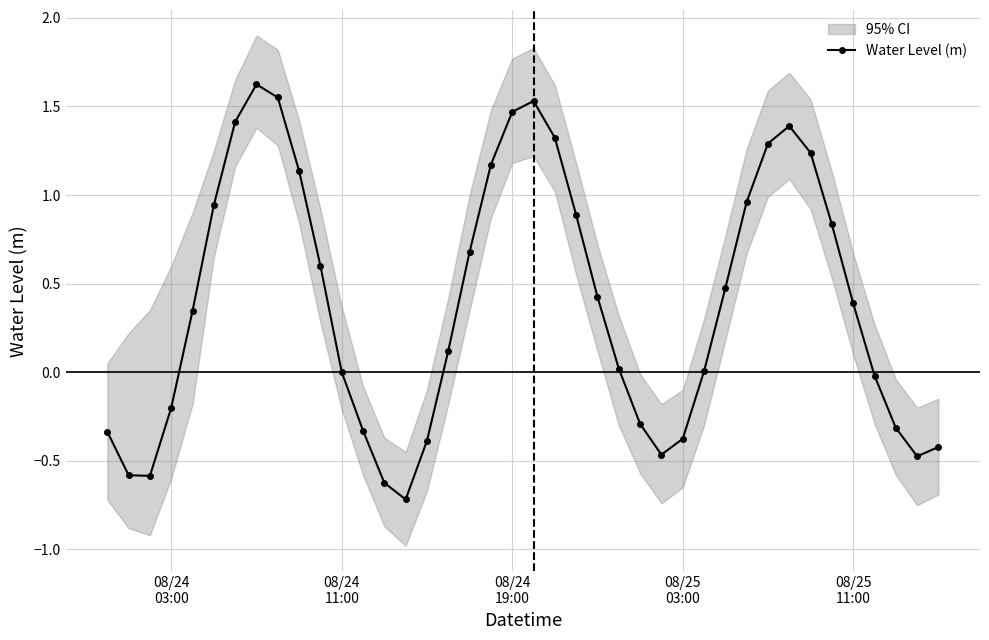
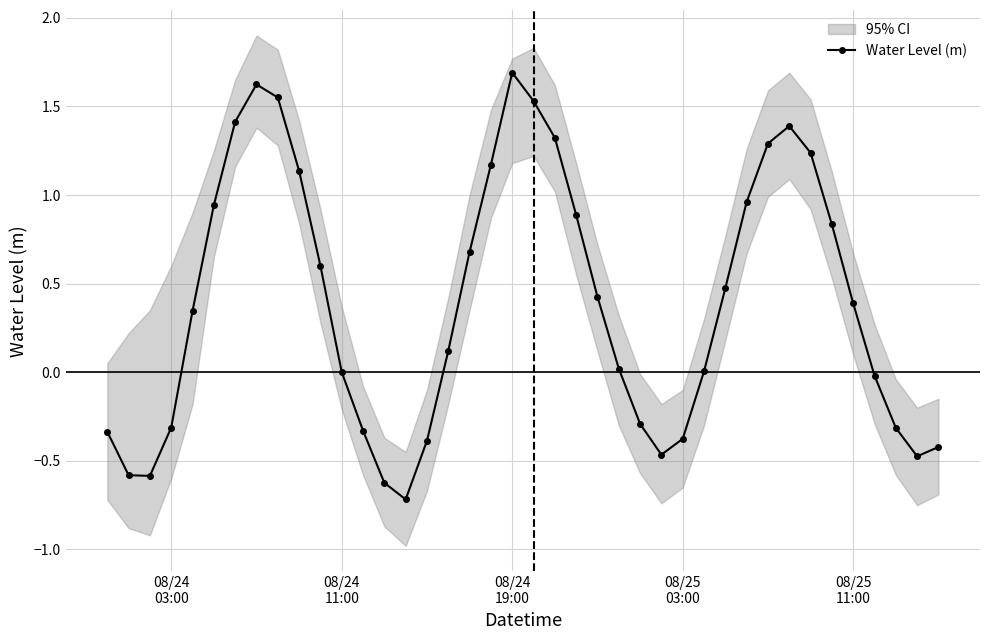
  {
    "Water Level (m)": {
-     "08/24 03:00": -0.20,
+     "08/24 03:00": -0.31,
      "08/24 11:00": 0.00,
-     "08/24 19:00": 1.47,
+     "08/24 19:00": 1.69,
      "08/25 03:00": -0.38,
      "08/25 11:00": 0.39
    }
  }
